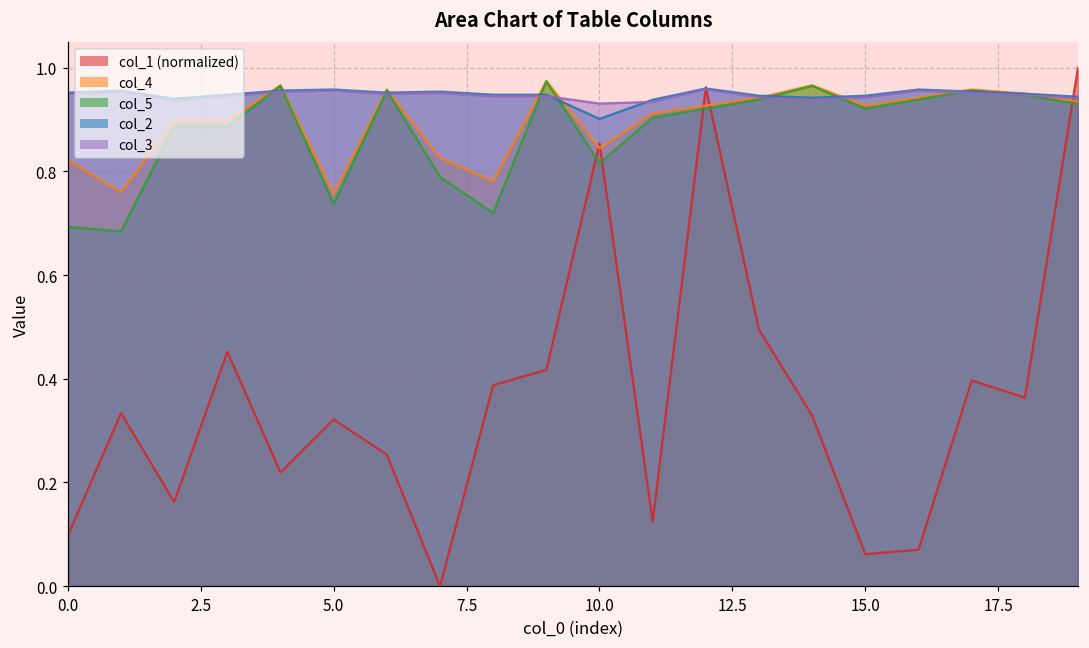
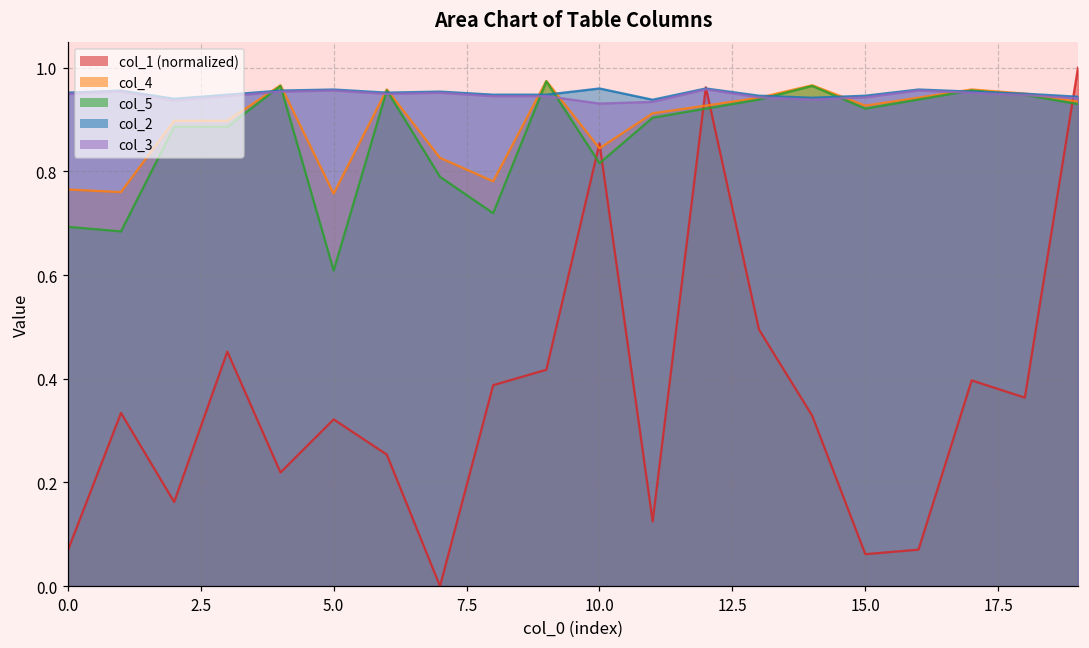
  {
    "col_1 (normalized)": {
-     "0.0": 0.10,
+     "0.0": 0.07,
      "5.0": 0.32,
      "10.0": 0.85,
      "15.0": 0.06
    },
    "col_4": {
-     "0.0": 0.82,
+     "0.0": 0.77,
      "5.0": 0.76,
      "10.0": 0.84,
      "15.0": 0.93
    },
    "col_5": {
      "0.0": 0.69,
-     "5.0": 0.74,
+     "5.0": 0.61,
      "10.0": 0.82,
      "15.0": 0.92
    },
    "col_2": {
-     "10.0": 0.90
+     "10.0": 0.96
    },
    "col_3": {
      "10.0": 0.93
    }
  }
